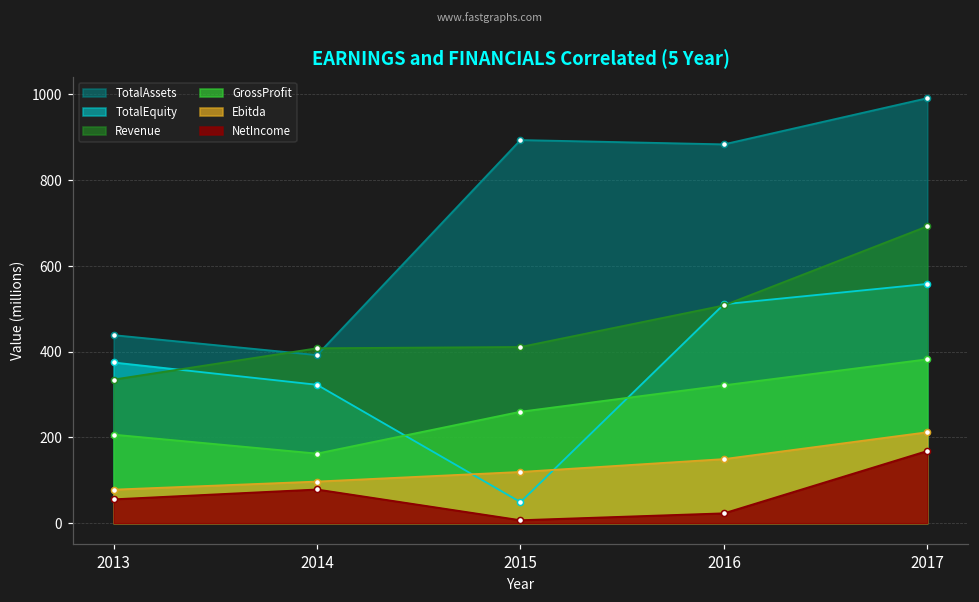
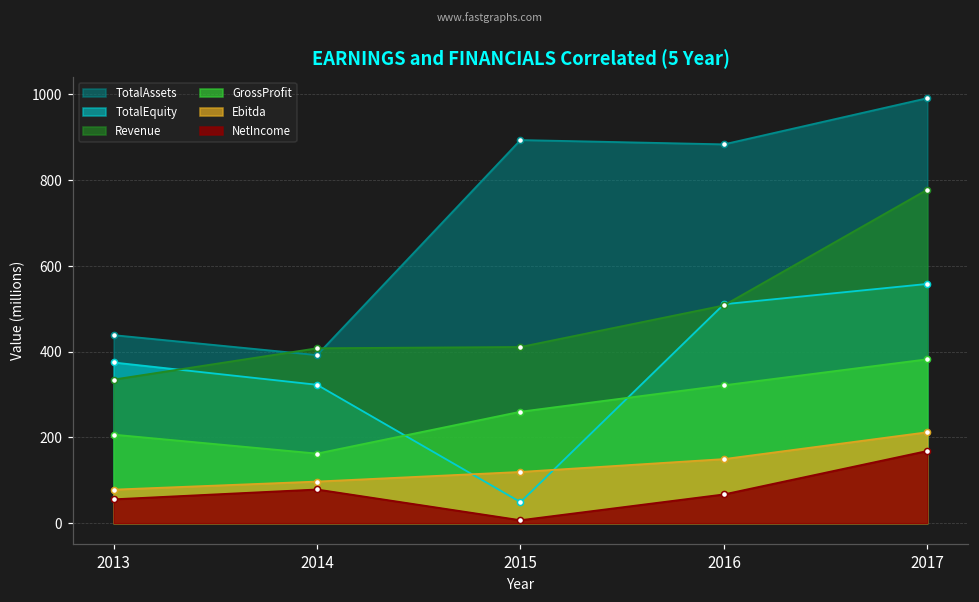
  {
    "TotalAssets": {
      "2013": 440,
      "2014": 390,
      "2015": 890,
      "2016": 880,
      "2017": 990
    },
    "TotalEquity": {
      "2013": 370,
      "2014": 320,
      "2015": 50,
      "2017": 560
    },
    "Revenue": {
      "2013": 340,
      "2014": 410,
      "2015": 410,
-     "2017": 690
+     "2017": 780
    },
    "GrossProfit": {
      "2013": 210,
      "2014": 160,
      "2015": 260,
      "2016": 320,
      "2017": 380
    },
    "Ebitda": {
      "2013": 80,
      "2014": 100,
      "2015": 120,
      "2016": 150,
      "2017": 210
    },
    "NetIncome": {
      "2013": 60,
      "2014": 80,
      "2015": 10,
-     "2016": 20,
+     "2016": 70,
      "2017": 170
    }
  }
